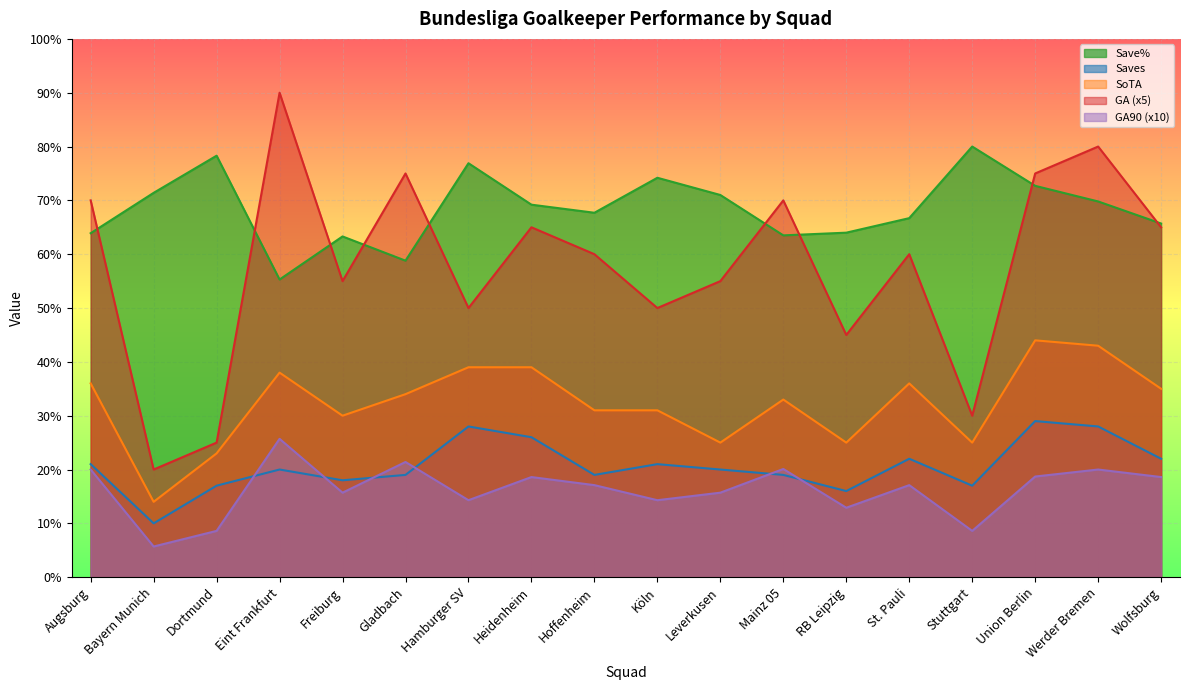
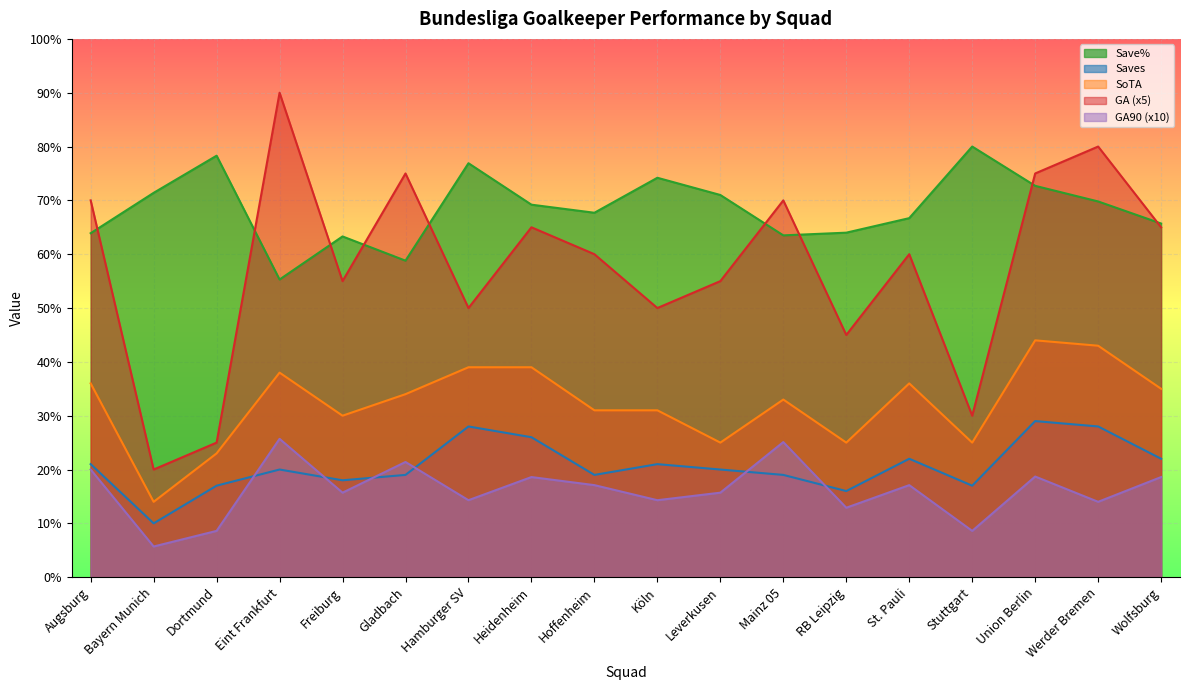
  {
    "Save%": {
      "Augsburg": "64%",
      "Bayern Munich": "71%",
      "Dortmund": "78%",
      "Eint Frankfurt": "55%",
      "Freiburg": "63%",
      "Gladbach": "59%",
      "Hamburger SV": "77%",
      "Heidenheim": "69%",
      "Hoffenheim": "68%",
      "Köln": "74%",
      "Leverkusen": "71%",
      "Mainz 05": "64%",
      "RB Leipzig": "64%",
      "St. Pauli": "67%",
      "Stuttgart": "80%",
      "Union Berlin": "73%",
      "Werder Bremen": "70%",
      "Wolfsburg": "66%"
    },
    "Saves": {
      "Augsburg": "21%",
      "Bayern Munich": "10%",
      "Dortmund": "17%",
      "Eint Frankfurt": "20%",
      "Freiburg": "18%",
      "Gladbach": "19%",
      "Hamburger SV": "28%",
      "Heidenheim": "26%",
      "Hoffenheim": "19%",
      "Köln": "21%",
      "Leverkusen": "20%",
      "Mainz 05": "19%",
      "RB Leipzig": "16%",
      "St. Pauli": "22%",
      "Stuttgart": "17%",
      "Union Berlin": "29%",
      "Werder Bremen": "28%",
      "Wolfsburg": "22%"
    },
    "SoTA": {
      "Augsburg": "36%",
      "Bayern Munich": "14%",
      "Dortmund": "23%",
      "Eint Frankfurt": "38%",
      "Freiburg": "30%",
      "Gladbach": "34%",
      "Hamburger SV": "39%",
      "Heidenheim": "39%",
      "Hoffenheim": "31%",
      "Köln": "31%",
      "Leverkusen": "25%",
      "Mainz 05": "33%",
      "RB Leipzig": "25%",
      "St. Pauli": "36%",
      "Stuttgart": "25%",
      "Union Berlin": "44%",
      "Werder Bremen": "43%",
      "Wolfsburg": "35%"
    },
    "GA (x5)": {
      "Augsburg": "70%",
      "Bayern Munich": "20%",
      "Dortmund": "25%",
      "Eint Frankfurt": "90%",
      "Freiburg": "55%",
      "Gladbach": "75%",
      "Hamburger SV": "50%",
      "Heidenheim": "65%",
      "Hoffenheim": "60%",
      "Köln": "50%",
      "Leverkusen": "55%",
      "Mainz 05": "70%",
      "RB Leipzig": "45%",
      "St. Pauli": "60%",
      "Stuttgart": "30%",
      "Union Berlin": "75%",
      "Werder Bremen": "80%",
      "Wolfsburg": "65%"
    },
    "GA90 (x10)": {
      "Augsburg": "20%",
      "Bayern Munich": "6%",
      "Dortmund": "9%",
      "Eint Frankfurt": "26%",
      "Freiburg": "16%",
      "Gladbach": "21%",
      "Hamburger SV": "14%",
      "Heidenheim": "19%",
      "Hoffenheim": "17%",
      "Köln": "14%",
      "Leverkusen": "16%",
-     "Mainz 05": "20%",
+     "Mainz 05": "25%",
      "RB Leipzig": "13%",
      "St. Pauli": "17%",
      "Stuttgart": "9%",
      "Union Berlin": "19%",
-     "Werder Bremen": "20%",
+     "Werder Bremen": "14%",
      "Wolfsburg": "19%"
    }
  }
